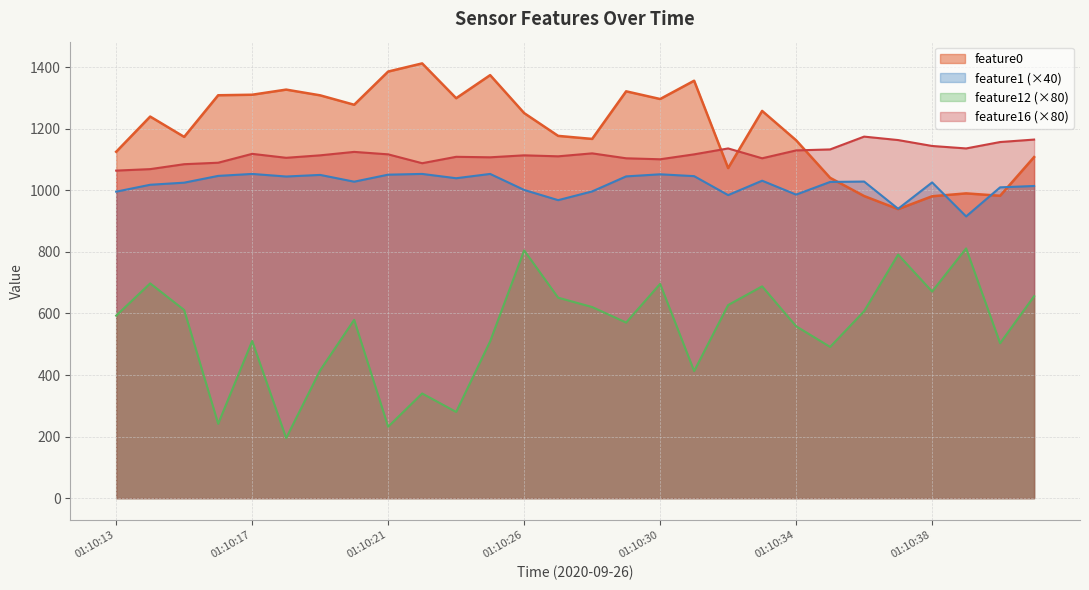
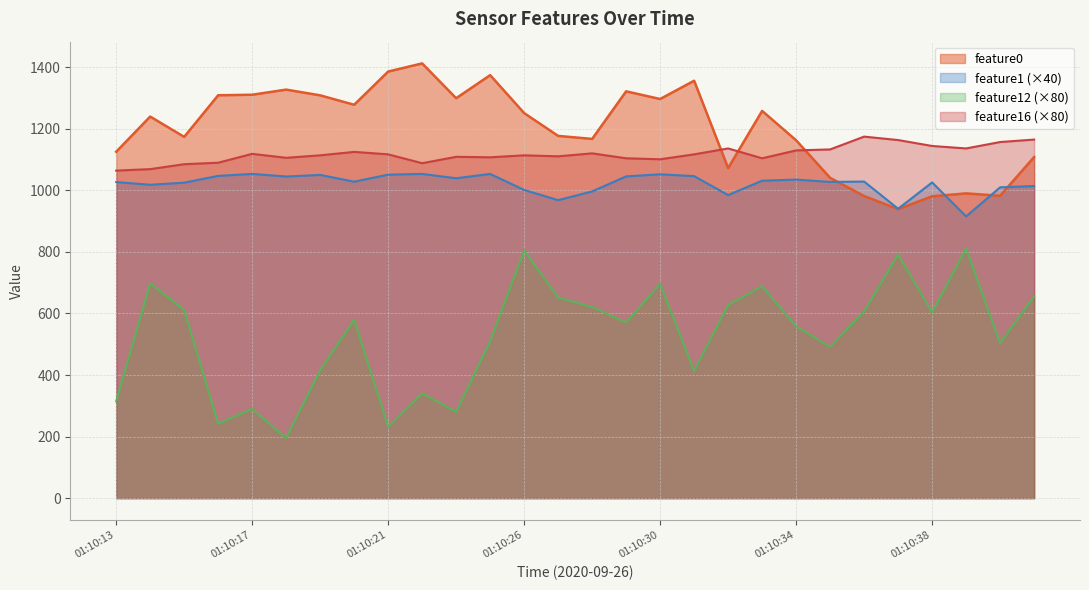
  {
    "feature1 (×40)": {
-     "01:10:13": 1000,
+     "01:10:13": 1030,
      "01:10:17": 1050,
      "01:10:21": 1050,
      "01:10:26": 1000,
      "01:10:30": 1050,
-     "01:10:34": 990,
+     "01:10:34": 1030,
      "01:10:38": 1030
    },
    "feature12 (×80)": {
-     "01:10:13": 590,
-     "01:10:17": 510,
+     "01:10:13": 310,
+     "01:10:17": 290,
      "01:10:21": 230,
      "01:10:26": 800,
      "01:10:30": 700,
      "01:10:34": 560,
-     "01:10:38": 670
+     "01:10:38": 600
    }
  }
